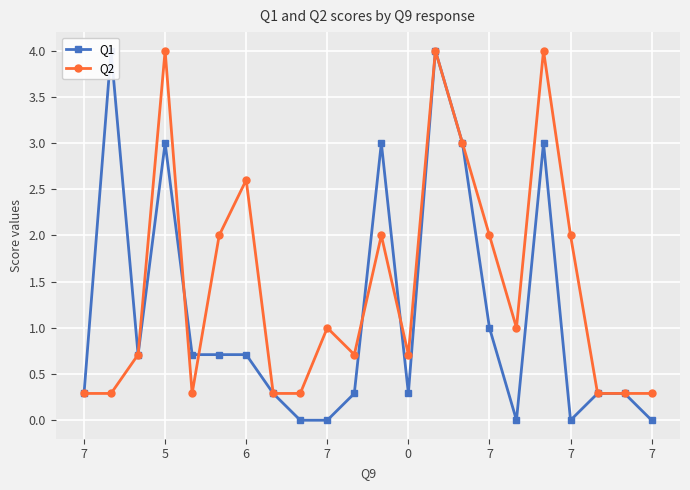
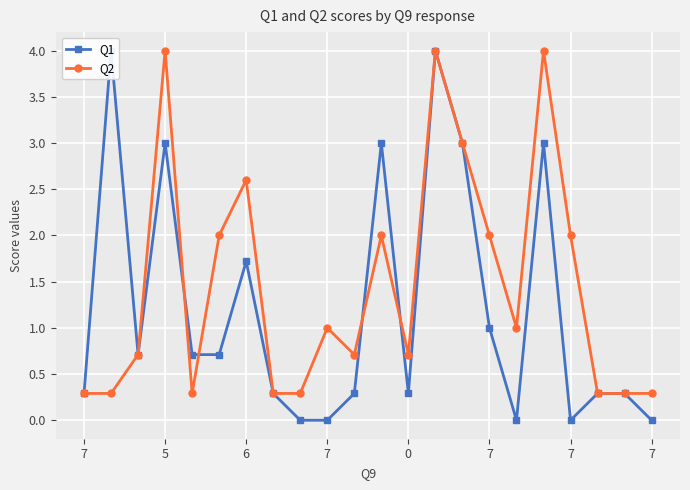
  {
    "Q1": {
      "5": 3.0,
-     "6": 0.7
+     "6": 1.7
    },
    "Q2": {
      "5": 4.0,
      "6": 2.6
    }
  }
